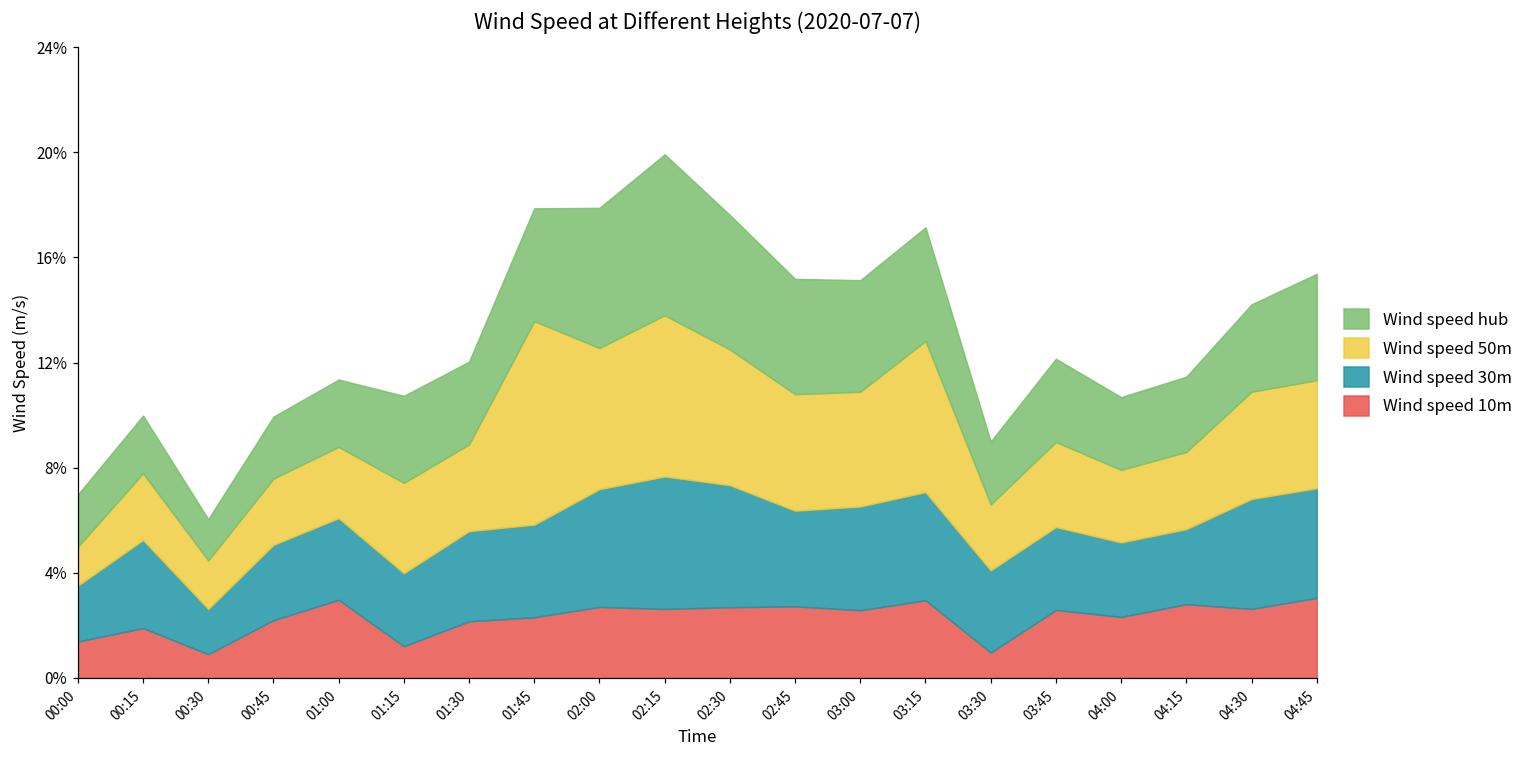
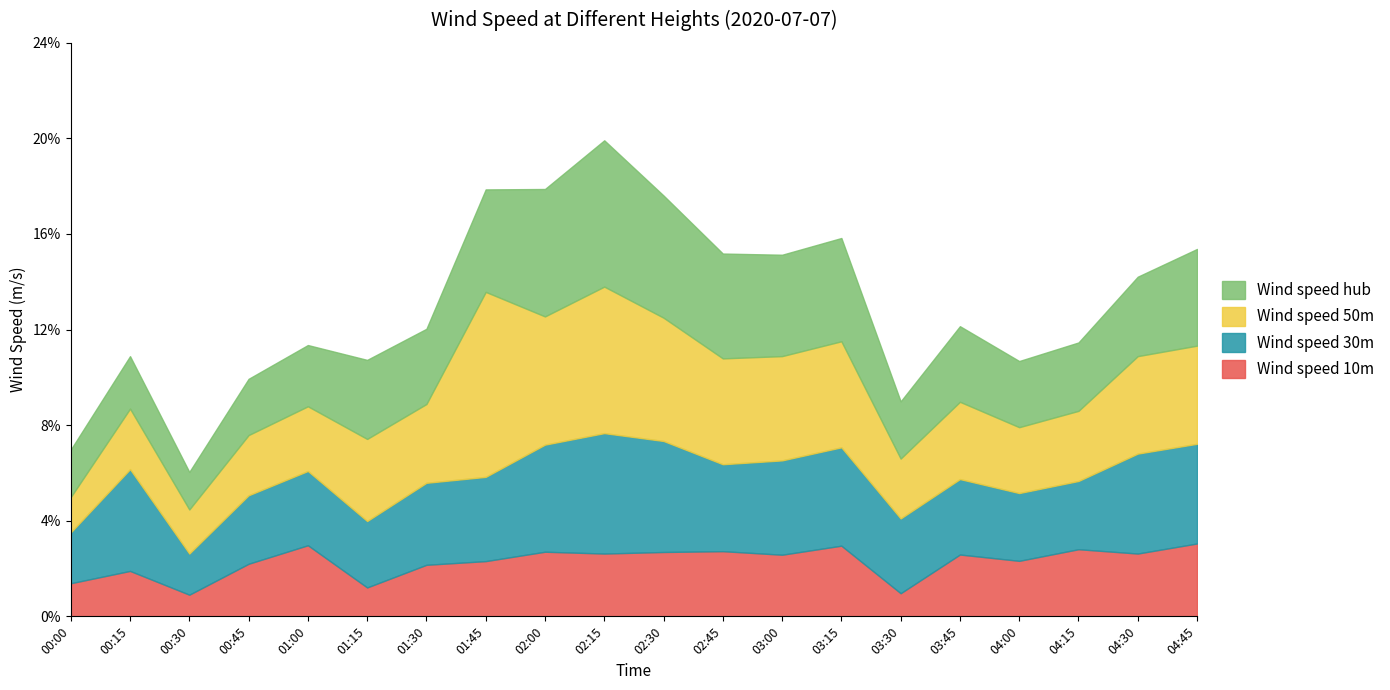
  {
    "Wind speed 10m": {
      "00:00": "1.4%",
      "00:15": "1.9%",
      "00:30": "0.9%",
      "00:45": "2.2%",
      "01:00": "3.0%",
      "01:15": "1.2%",
      "01:30": "2.2%",
      "01:45": "2.3%",
      "02:00": "2.7%",
      "02:15": "2.6%",
      "02:30": "2.7%",
      "02:45": "2.7%",
      "03:00": "2.6%",
      "03:15": "3.0%",
      "03:30": "1.0%",
      "03:45": "2.6%",
      "04:00": "2.3%",
      "04:15": "2.8%",
      "04:30": "2.6%",
      "04:45": "3.0%"
    },
    "Wind speed 30m": {
      "00:00": "2.1%",
-     "00:15": "3.4%",
+     "00:15": "4.3%",
      "00:30": "1.7%",
      "00:45": "2.9%",
      "01:00": "3.1%",
      "01:15": "2.8%",
      "01:30": "3.4%",
      "01:45": "3.5%",
      "02:00": "4.5%",
      "02:15": "5.0%",
      "02:30": "4.6%",
      "02:45": "3.6%",
      "03:00": "3.9%",
      "03:15": "4.1%",
      "03:30": "3.1%",
      "03:45": "3.2%",
      "04:00": "2.8%",
      "04:15": "2.9%",
      "04:30": "4.2%",
      "04:45": "4.2%"
    },
    "Wind speed 50m": {
      "00:00": "1.5%",
      "00:15": "2.5%",
      "00:30": "1.8%",
      "00:45": "2.5%",
      "01:00": "2.7%",
      "01:15": "3.4%",
      "01:30": "3.3%",
      "01:45": "7.7%",
      "02:00": "5.4%",
      "02:15": "6.1%",
      "02:30": "5.2%",
      "02:45": "4.4%",
      "03:00": "4.4%",
-     "03:15": "5.7%",
+     "03:15": "4.4%",
      "03:30": "2.5%",
      "03:45": "3.2%",
      "04:00": "2.8%",
      "04:15": "2.9%",
      "04:30": "4.1%",
      "04:45": "4.1%"
    },
    "Wind speed hub": {
      "00:00": "2.0%",
      "00:15": "2.2%",
      "00:30": "1.6%",
      "00:45": "2.4%",
      "01:00": "2.6%",
      "01:15": "3.3%",
      "01:30": "3.1%",
      "01:45": "4.3%",
      "02:00": "5.3%",
      "02:15": "6.1%",
      "02:30": "5.1%",
      "02:45": "4.4%",
      "03:00": "4.2%",
      "03:15": "4.3%",
      "03:30": "2.4%",
      "03:45": "3.2%",
      "04:00": "2.8%",
      "04:15": "2.9%",
      "04:30": "3.3%",
      "04:45": "4.0%"
    }
  }
